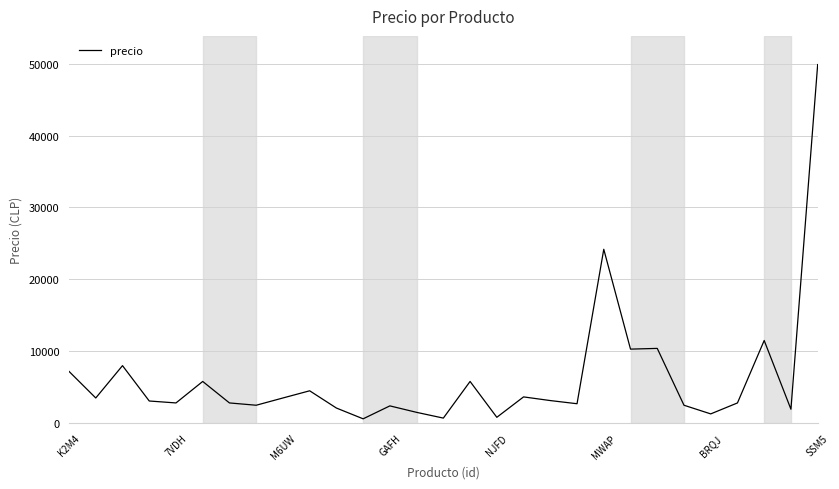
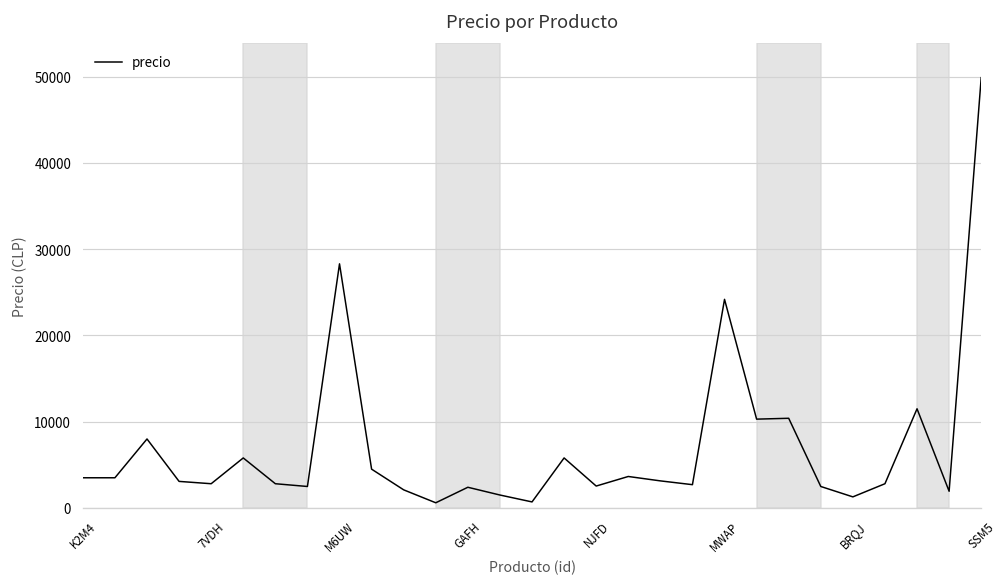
  {
-   "K2M4": 7000,
+   "K2M4": 3000,
    "7VDH": 3000,
-   "M6UW": 3000,
+   "M6UW": 28000,
    "GAFH": 2000,
-   "NJFD": 1000,
+   "NJFD": 3000,
    "MWAP": 24000,
    "BRQJ": 1000,
    "SSM5": 50000
  }
